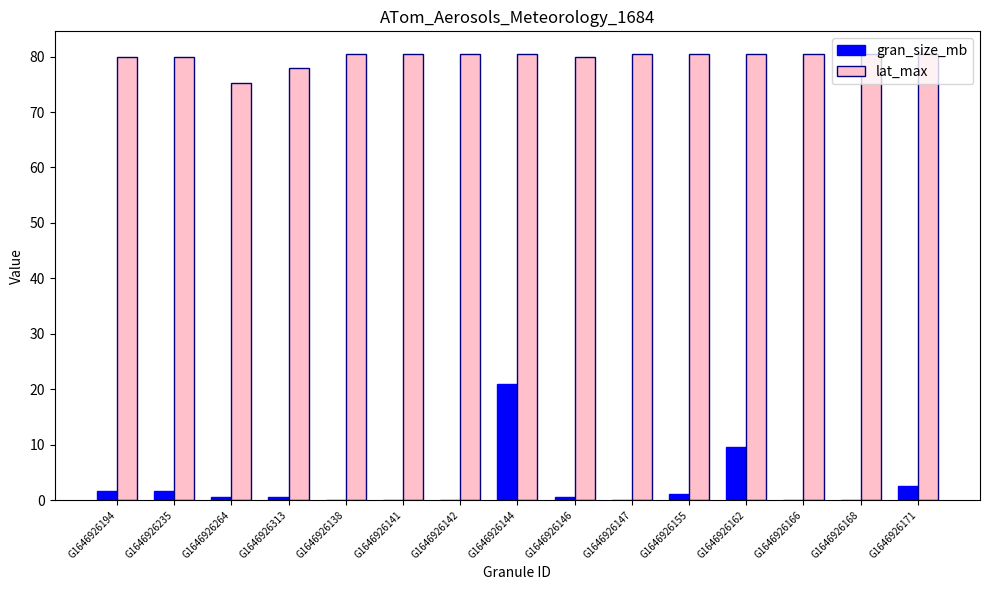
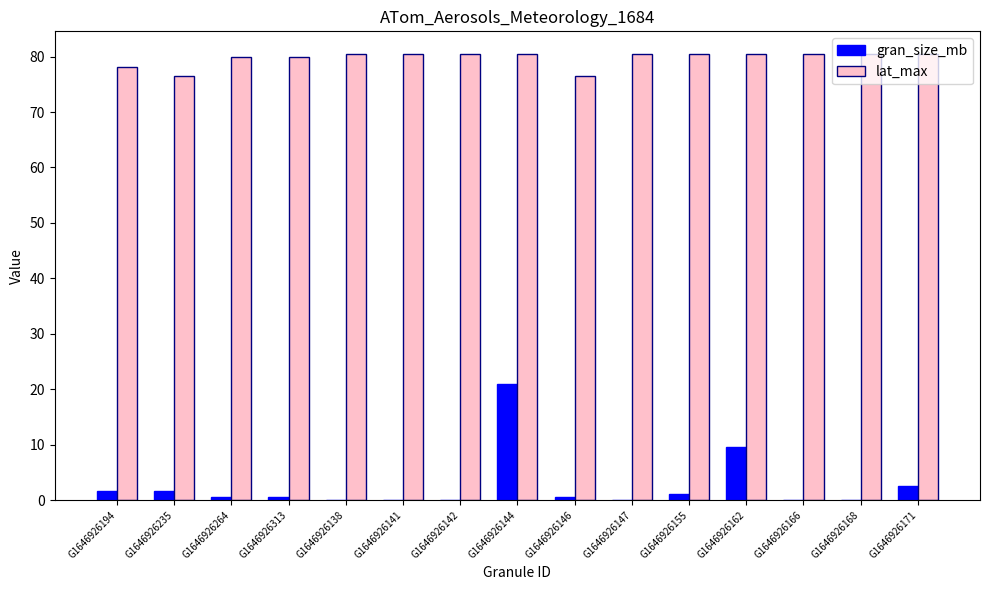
  {
    "gran_size_mb": {
      "G1646926194": 2,
      "G1646926235": 2,
      "G1646926264": 1,
      "G1646926313": 1,
      "G1646926144": 21,
      "G1646926146": 1,
      "G1646926155": 1,
      "G1646926162": 10,
      "G1646926171": 3
    },
    "lat_max": {
-     "G1646926194": 80,
-     "G1646926235": 80,
-     "G1646926264": 75,
-     "G1646926313": 78,
+     "G1646926194": 78,
+     "G1646926235": 76,
+     "G1646926264": 80,
+     "G1646926313": 80,
      "G1646926138": 81,
      "G1646926141": 81,
      "G1646926142": 81,
      "G1646926144": 81,
-     "G1646926146": 80,
+     "G1646926146": 76,
      "G1646926147": 81,
      "G1646926155": 81,
      "G1646926162": 81,
      "G1646926166": 81
    }
  }
